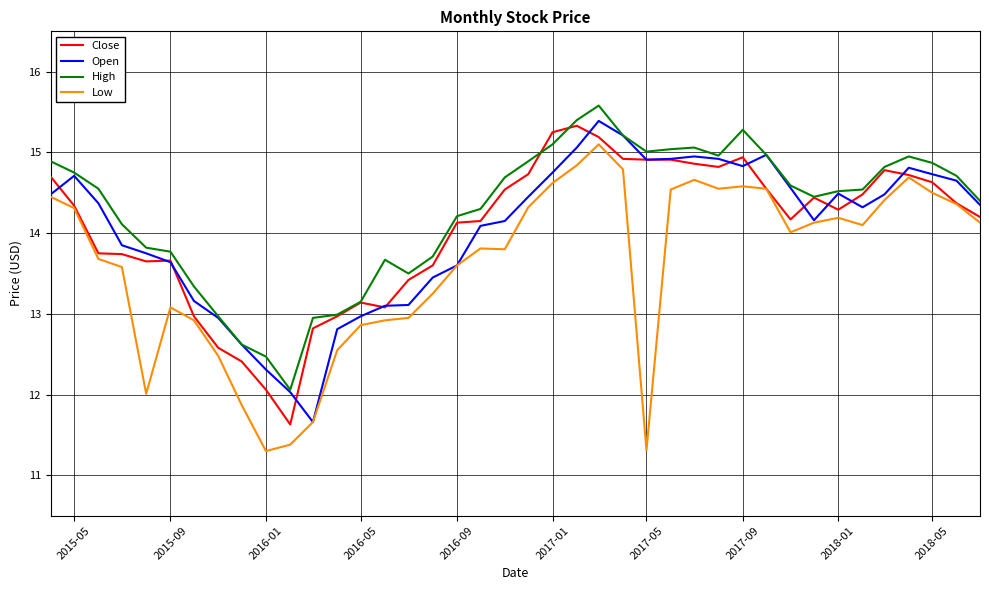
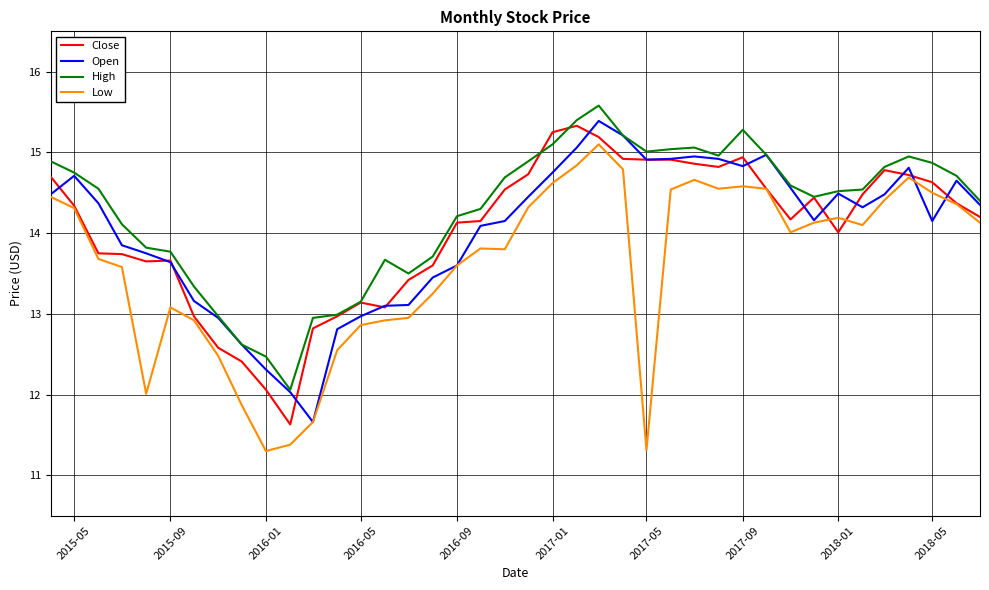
  {
    "Close": {
      "2016-01": 12.1,
      "2016-09": 14.1,
      "2017-01": 15.3,
      "2017-09": 14.9,
-     "2018-01": 14.3,
+     "2018-01": 14.0,
      "2018-05": 14.6
    },
    "Open": {
      "2015-05": 14.7,
      "2016-01": 12.3,
      "2016-05": 13.0,
      "2017-01": 14.8,
      "2017-09": 14.8,
-     "2018-05": 14.7
+     "2018-05": 14.2
    },
    "High": {
      "2015-05": 14.8,
      "2015-09": 13.8,
      "2016-01": 12.5,
      "2016-09": 14.2,
      "2017-01": 15.1,
      "2017-05": 15.0,
      "2017-09": 15.3,
      "2018-05": 14.9
    },
    "Low": {
      "2015-09": 13.1,
      "2016-01": 11.3,
      "2016-05": 12.9,
      "2017-01": 14.6,
      "2017-05": 11.3,
      "2017-09": 14.6,
      "2018-01": 14.2,
      "2018-05": 14.5
    }
  }
